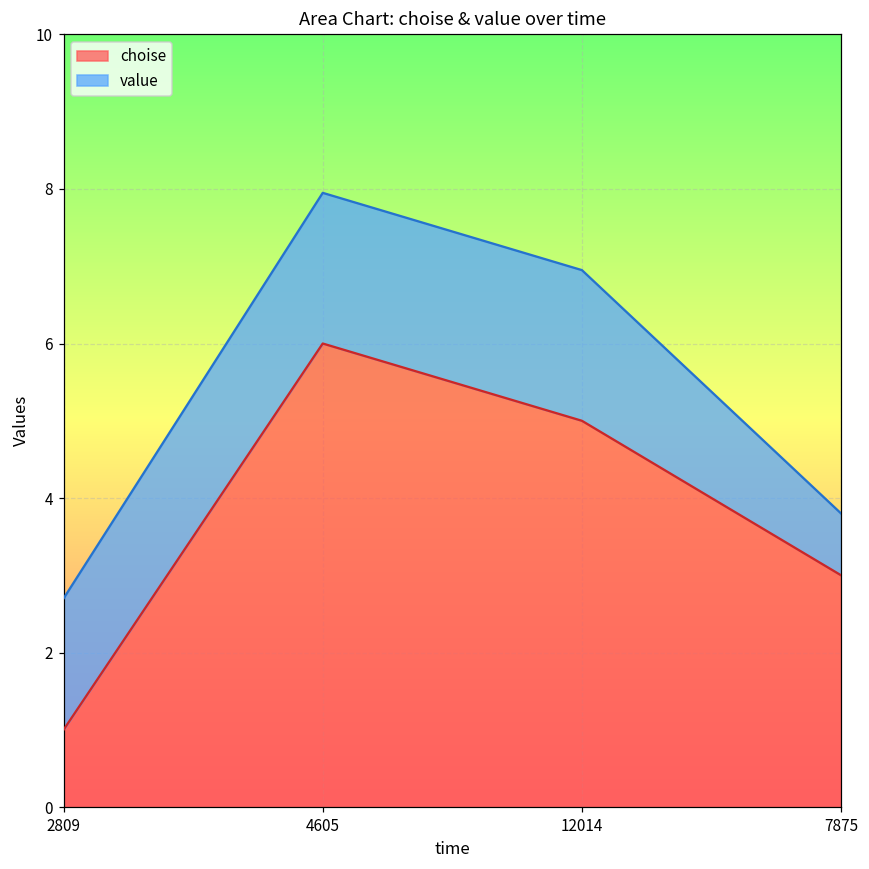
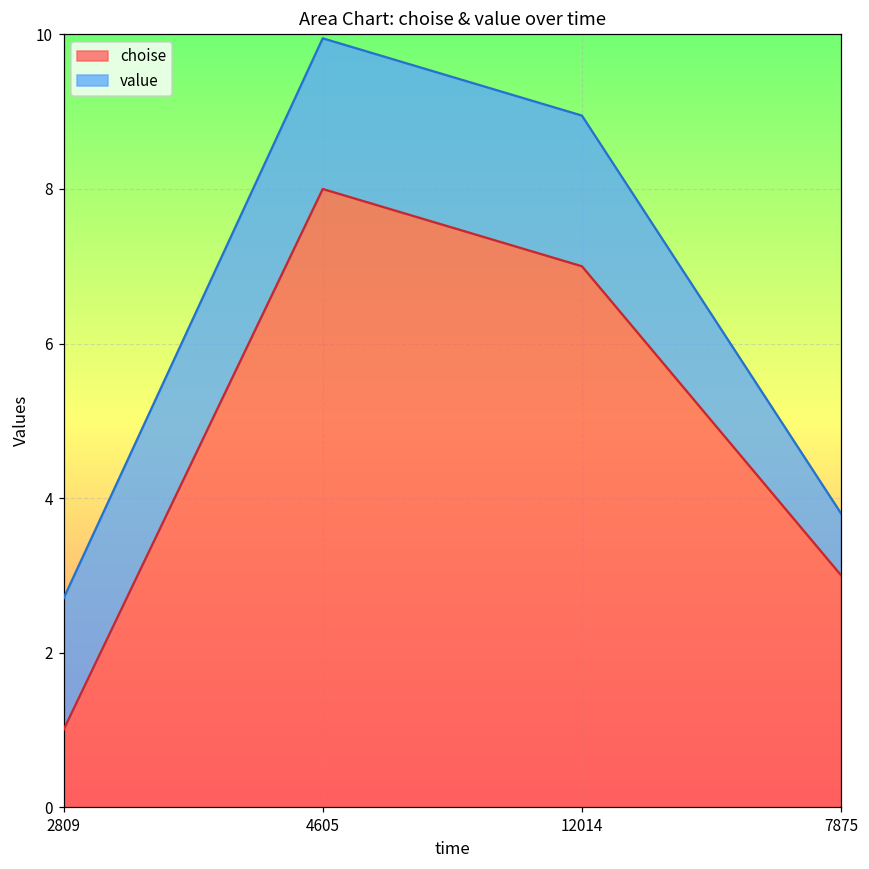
  {
    "choise": {
      "2809": 1,
-     "4605": 6,
-     "12014": 5,
+     "4605": 8,
+     "12014": 7,
      "7875": 3
    },
    "value": {
      "2809": 1.7,
      "4605": 1.9,
      "12014": 1.9,
      "7875": 0.8
    }
  }
